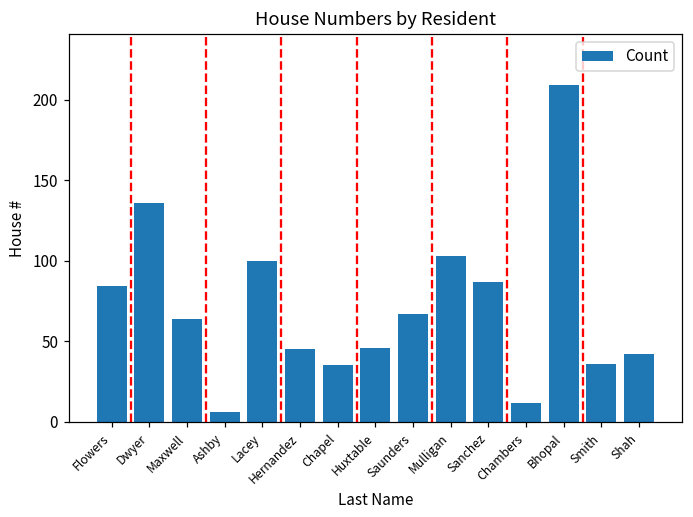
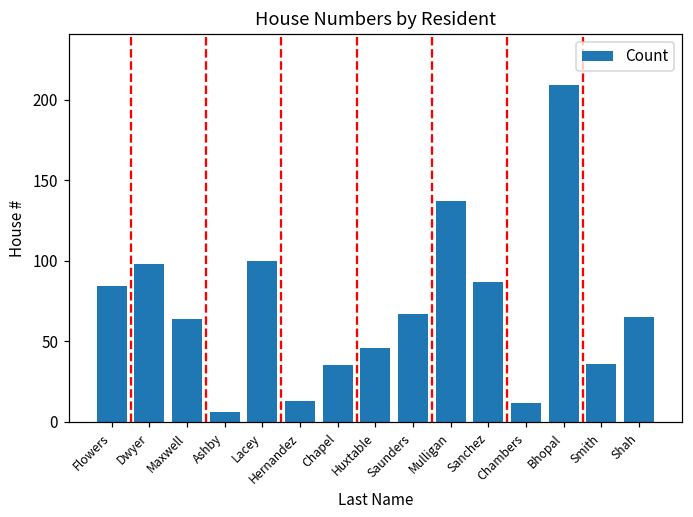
  {
    "Flowers": 84,
-   "Dwyer": 136,
+   "Dwyer": 98,
    "Maxwell": 64,
    "Ashby": 6,
    "Lacey": 100,
-   "Hernandez": 45,
+   "Hernandez": 13,
    "Chapel": 35,
    "Huxtable": 46,
    "Saunders": 67,
-   "Mulligan": 103,
+   "Mulligan": 137,
    "Sanchez": 87,
    "Chambers": 12,
    "Bhopal": 209,
    "Smith": 36,
-   "Shah": 42
+   "Shah": 65
  }
